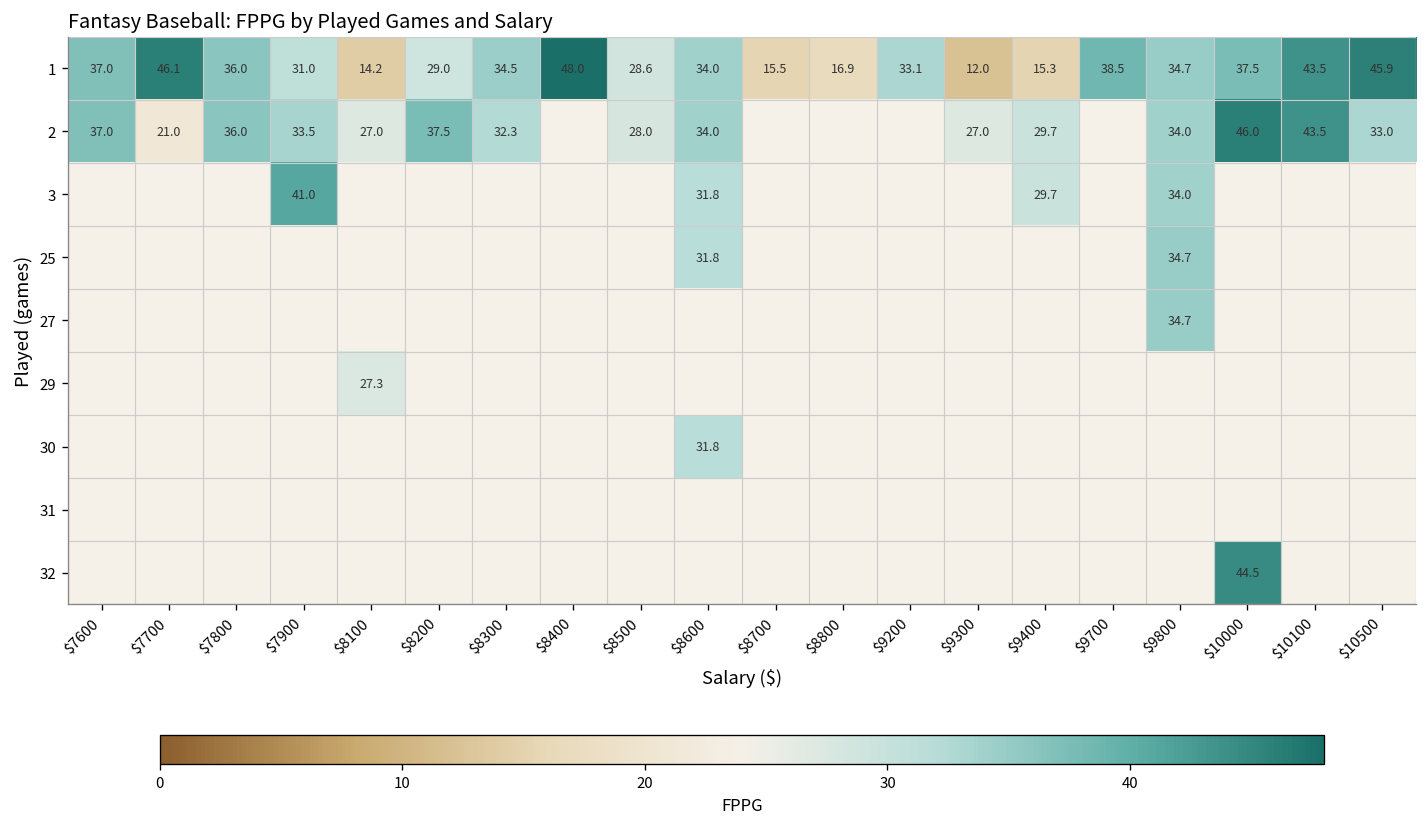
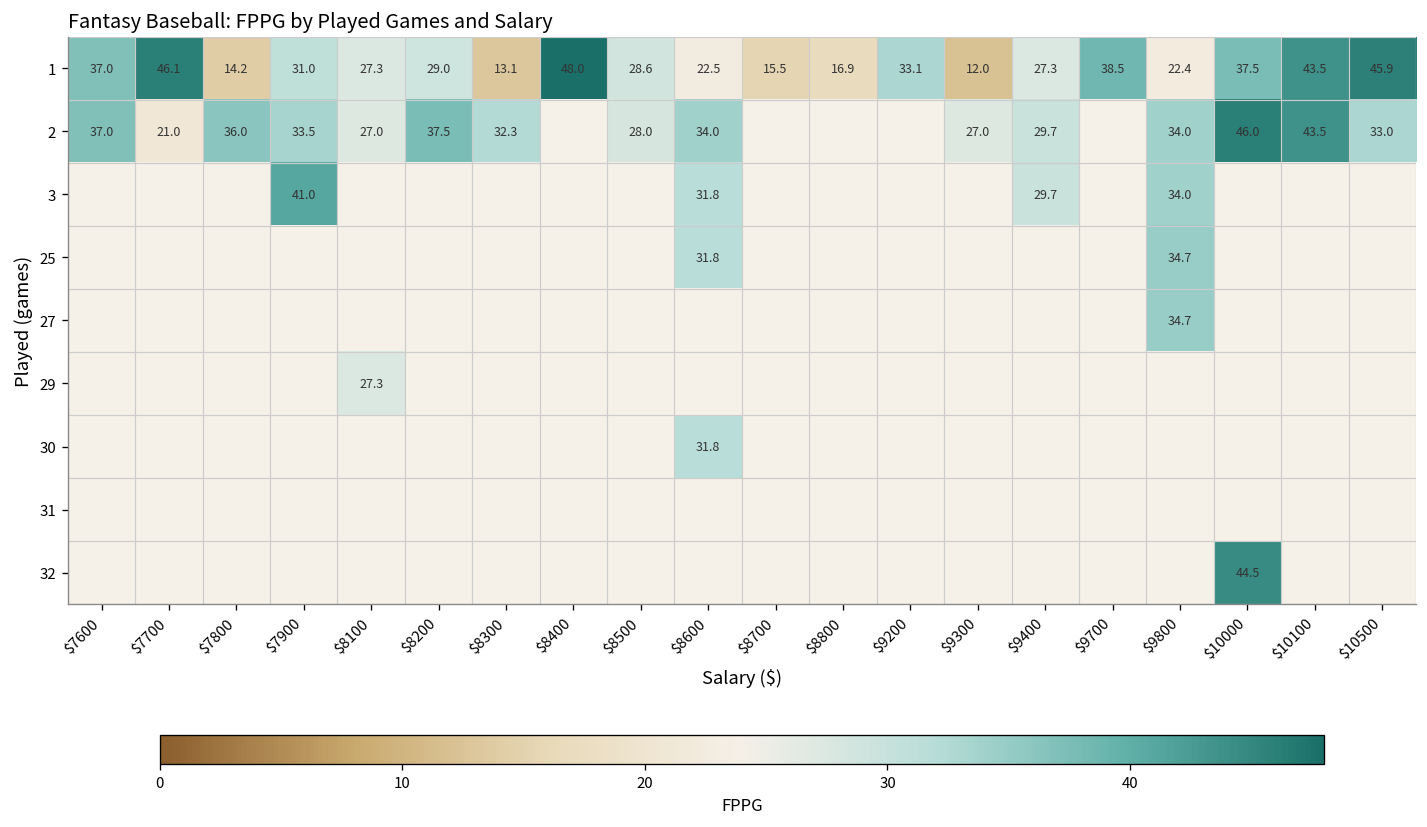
  {
    "1": {
      "$7600": 37.0,
      "$7700": 46.1,
-     "$7800": 36.0,
+     "$7800": 14.2,
      "$7900": 31.0,
-     "$8100": 14.2,
+     "$8100": 27.3,
      "$8200": 29.0,
-     "$8300": 34.5,
+     "$8300": 13.1,
      "$8400": 48.0,
      "$8500": 28.6,
-     "$8600": 34.0,
+     "$8600": 22.5,
      "$8700": 15.5,
      "$8800": 16.9,
      "$9200": 33.1,
      "$9300": 12.0,
-     "$9400": 15.3,
+     "$9400": 27.3,
      "$9700": 38.5,
-     "$9800": 34.7,
+     "$9800": 22.4,
      "$10000": 37.5,
      "$10100": 43.5,
      "$10500": 45.9
    },
    "2": {
      "$7600": 37.0,
      "$7700": 21.0,
      "$7800": 36.0,
      "$7900": 33.5,
      "$8100": 27.0,
      "$8200": 37.5,
      "$8300": 32.3,
      "$8500": 28.0,
      "$8600": 34.0,
      "$9300": 27.0,
      "$9400": 29.7,
      "$9800": 34.0,
      "$10000": 46.0,
      "$10100": 43.5,
      "$10500": 33.0
    },
    "3": {
      "$7900": 41.0,
      "$8600": 31.8,
      "$9400": 29.7,
      "$9800": 34.0
    },
    "25": {
      "$8600": 31.8,
      "$9800": 34.7
    },
    "27": {
      "$9800": 34.7
    },
    "29": {
      "$8100": 27.3
    },
    "30": {
      "$8600": 31.8
    },
    "32": {
      "$10000": 44.5
    }
  }
